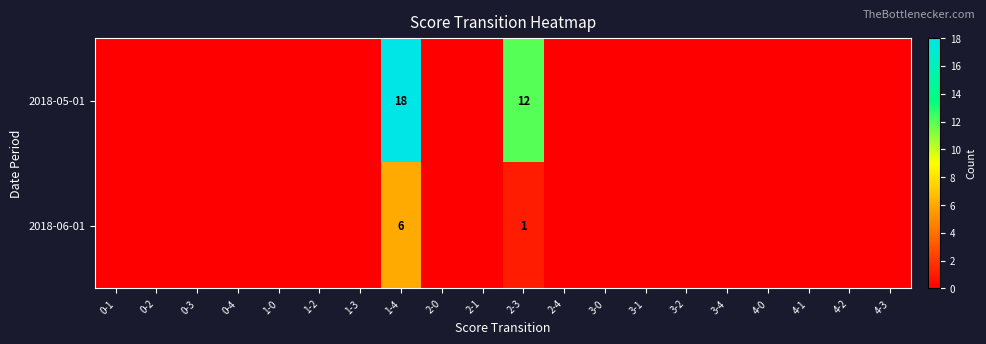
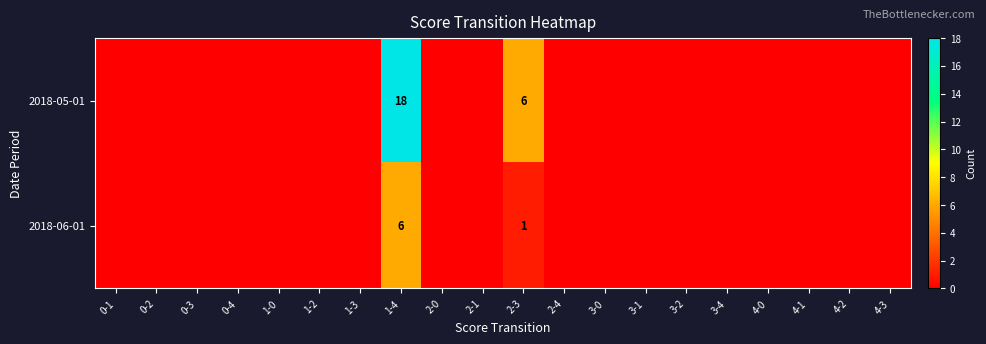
  {
    "2018-05-01": {
      "1-4": 18,
-     "2-3": 12
+     "2-3": 6
    },
    "2018-06-01": {
      "1-4": 6,
      "2-3": 1
    }
  }
